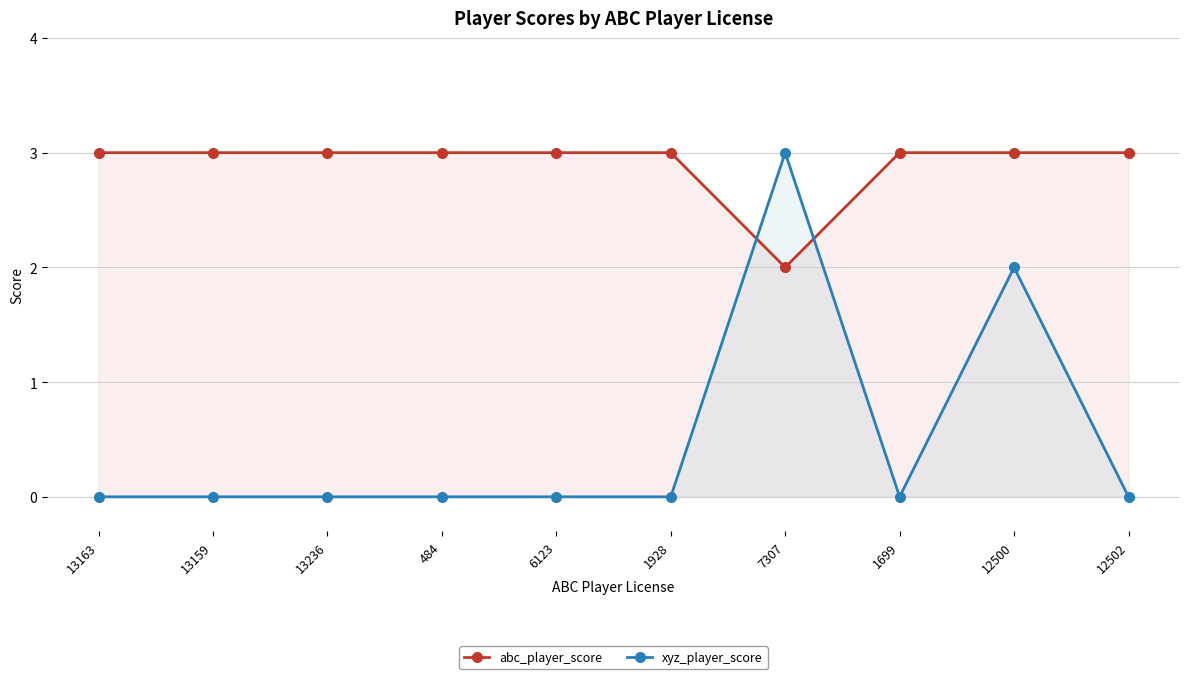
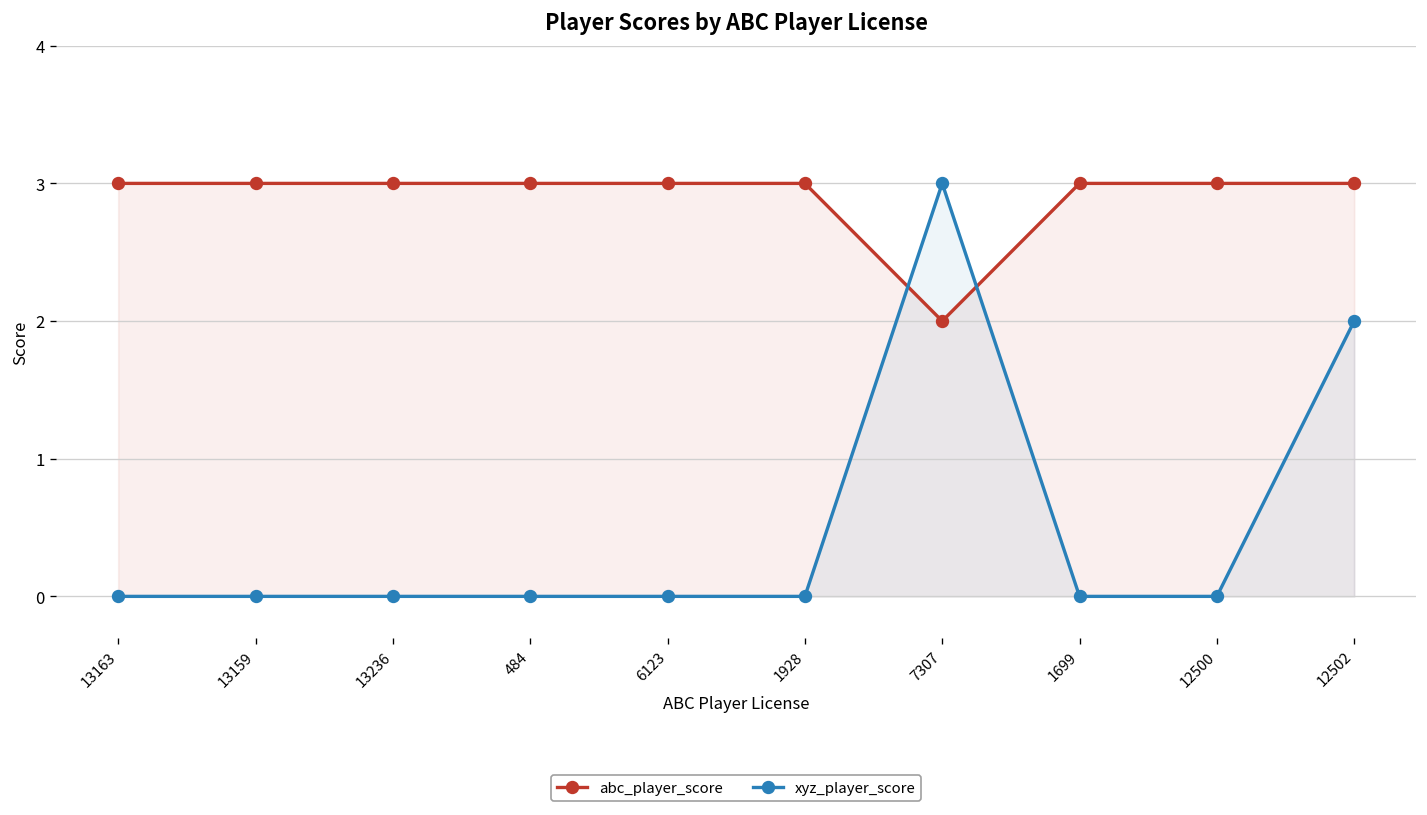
  {
    "abc_player_score": {
      "13163": 3,
      "13159": 3,
      "13236": 3,
      "484": 3,
      "6123": 3,
      "1928": 3,
      "7307": 2,
      "1699": 3,
      "12500": 3,
      "12502": 3
    },
    "xyz_player_score": {
      "13163": 0,
      "13159": 0,
      "13236": 0,
      "484": 0,
      "6123": 0,
      "1928": 0,
      "7307": 3,
      "1699": 0,
-     "12500": 2,
-     "12502": 0
+     "12500": 0,
+     "12502": 2
    }
  }
